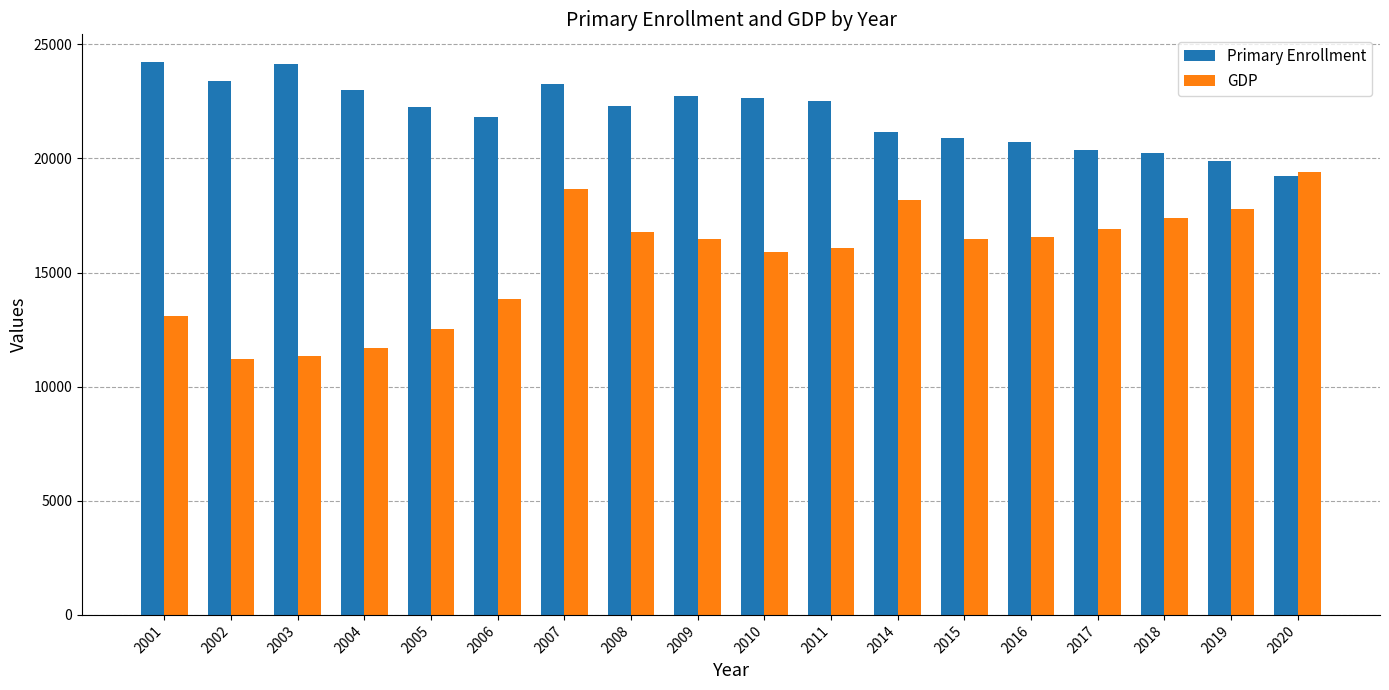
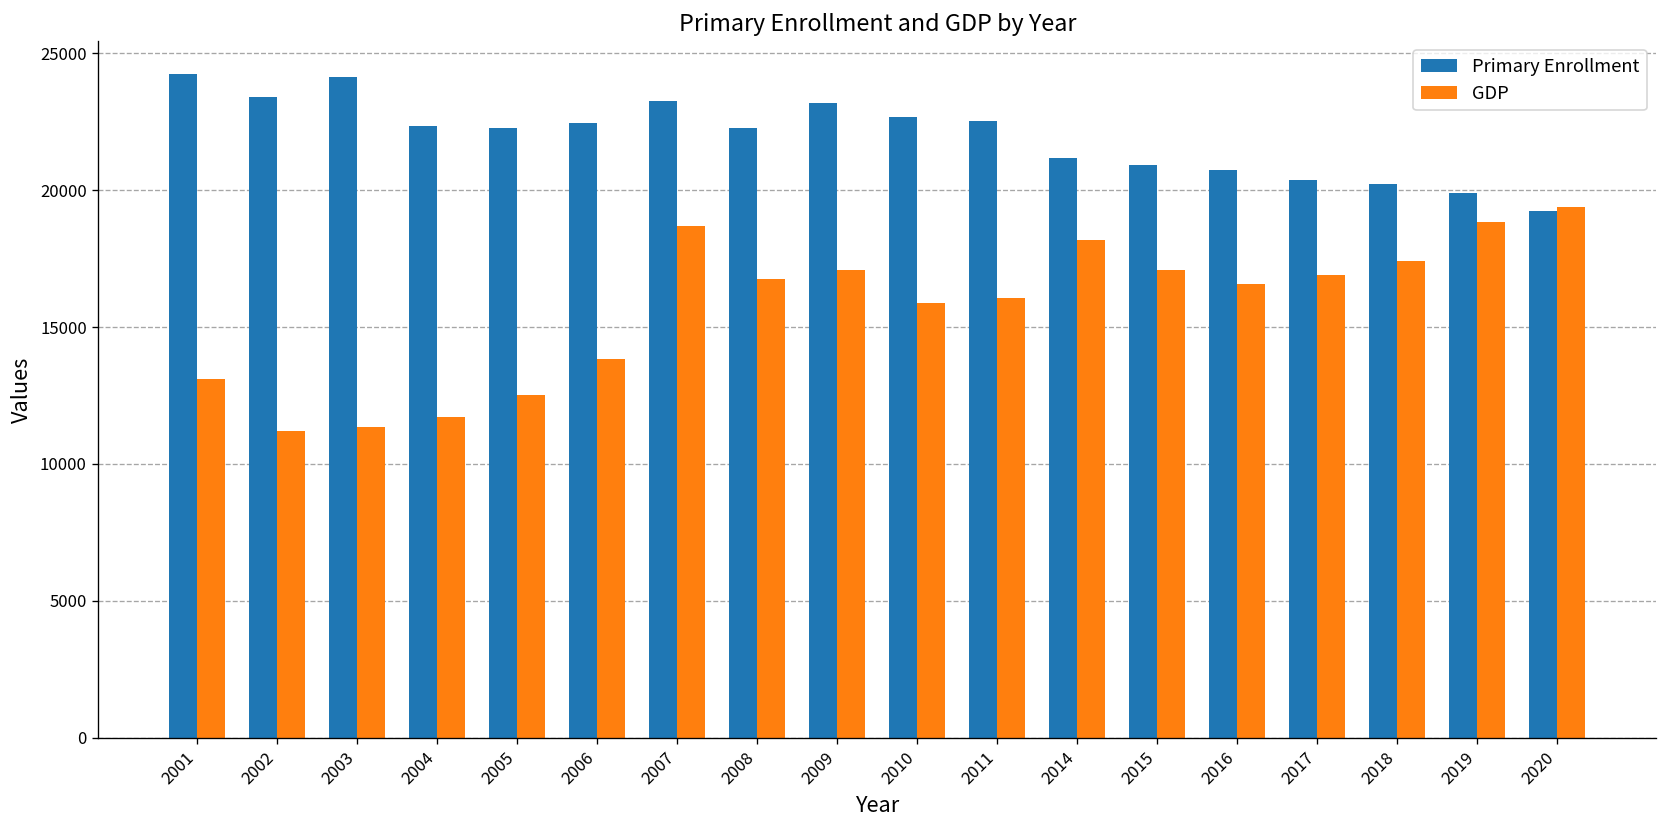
  {
    "Primary Enrollment": {
      "2001": 24200,
      "2002": 23400,
      "2003": 24100,
-     "2004": 23000,
+     "2004": 22300,
      "2005": 22200,
-     "2006": 21800,
+     "2006": 22500,
      "2007": 23300,
      "2008": 22300,
-     "2009": 22700,
+     "2009": 23200,
      "2010": 22700,
      "2011": 22500,
      "2014": 21200,
      "2015": 20900,
      "2016": 20700,
      "2017": 20400,
      "2018": 20200,
      "2019": 19900,
      "2020": 19200
    },
    "GDP": {
      "2001": 13100,
      "2002": 11200,
      "2003": 11400,
      "2004": 11700,
      "2005": 12500,
      "2006": 13800,
      "2007": 18700,
      "2008": 16800,
-     "2009": 16500,
+     "2009": 17100,
      "2010": 15900,
      "2011": 16100,
      "2014": 18200,
-     "2015": 16500,
+     "2015": 17100,
      "2016": 16600,
      "2017": 16900,
      "2018": 17400,
-     "2019": 17800,
+     "2019": 18800,
      "2020": 19400
    }
  }
